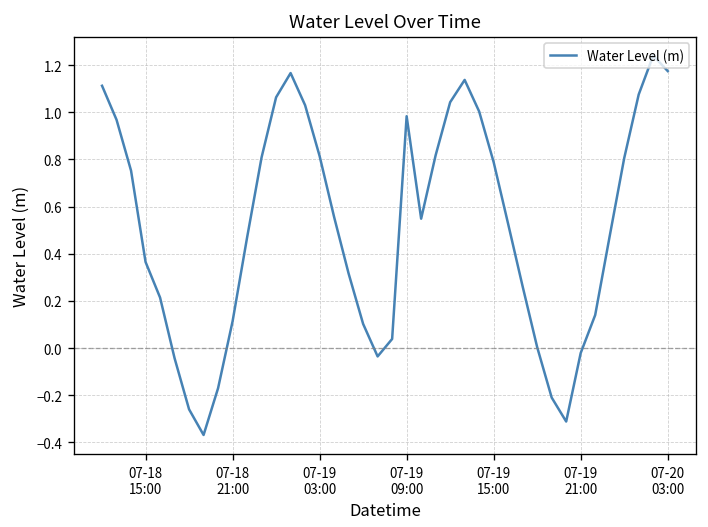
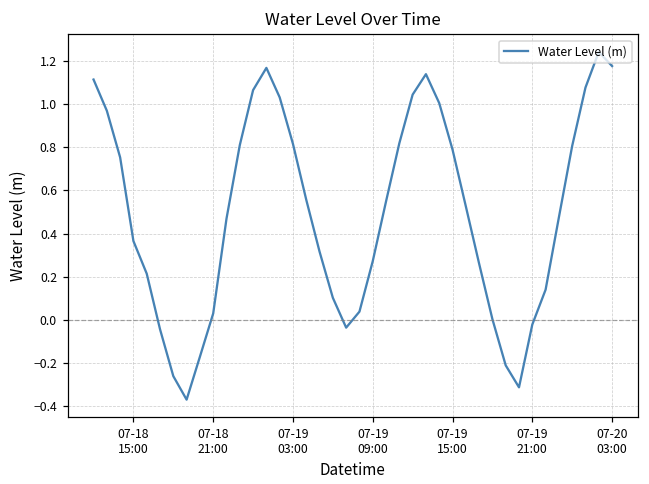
  {
    "07-18 15:00": 0.37,
-   "07-18 21:00": 0.11,
+   "07-18 21:00": 0.03,
    "07-19 03:00": 0.81,
-   "07-19 09:00": 0.98,
+   "07-19 09:00": 0.27,
    "07-19 15:00": 0.79,
    "07-19 21:00": -0.02,
    "07-20 03:00": 1.18
  }
